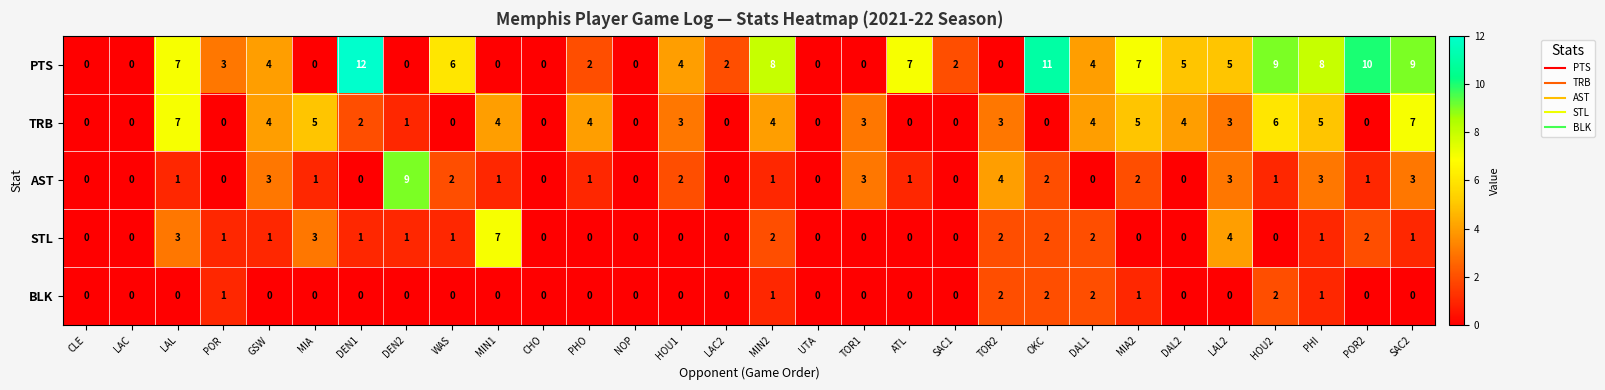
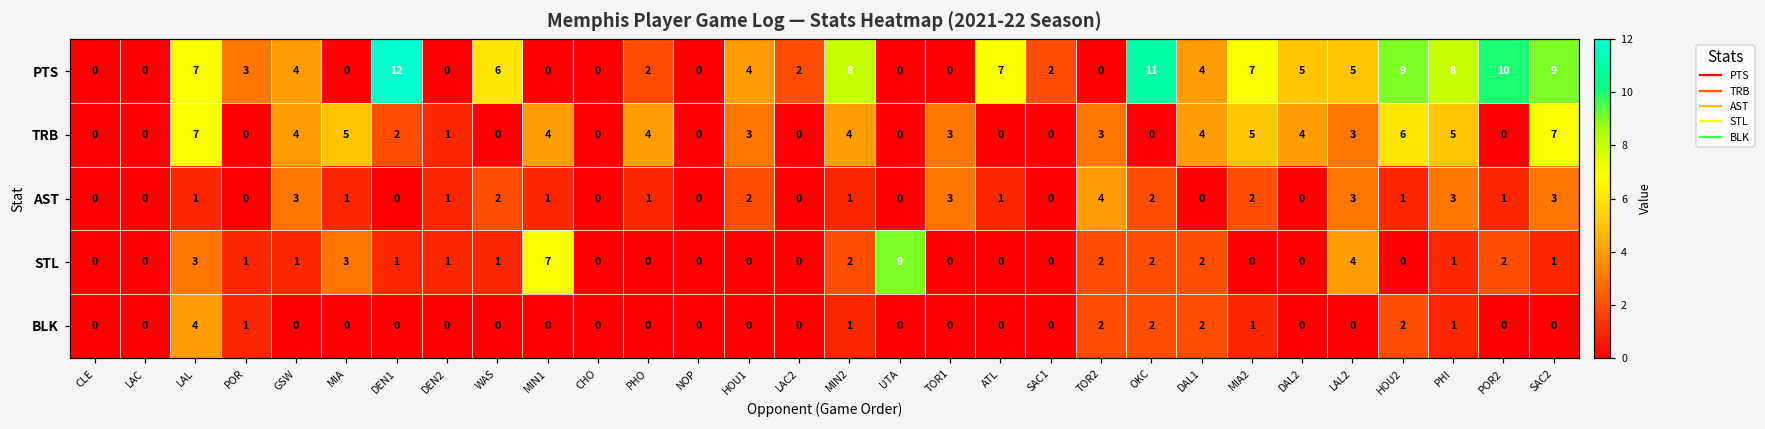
  {
    "PTS": {
      "CLE": 0,
      "LAC": 0,
      "LAL": 7,
      "POR": 3,
      "GSW": 4,
      "MIA": 0,
      "DEN1": 12,
      "DEN2": 0,
      "WAS": 6,
      "MIN1": 0,
      "CHO": 0,
      "PHO": 2,
      "NOP": 0,
      "HOU1": 4,
      "LAC2": 2,
      "MIN2": 8,
      "UTA": 0,
      "TOR1": 0,
      "ATL": 7,
      "SAC1": 2,
      "TOR2": 0,
      "OKC": 11,
      "DAL1": 4,
      "MIA2": 7,
      "DAL2": 5,
      "LAL2": 5,
      "HOU2": 9,
      "PHI": 8,
      "POR2": 10,
      "SAC2": 9
    },
    "TRB": {
      "CLE": 0,
      "LAC": 0,
      "LAL": 7,
      "POR": 0,
      "GSW": 4,
      "MIA": 5,
      "DEN1": 2,
      "DEN2": 1,
      "WAS": 0,
      "MIN1": 4,
      "CHO": 0,
      "PHO": 4,
      "NOP": 0,
      "HOU1": 3,
      "LAC2": 0,
      "MIN2": 4,
      "UTA": 0,
      "TOR1": 3,
      "ATL": 0,
      "SAC1": 0,
      "TOR2": 3,
      "OKC": 0,
      "DAL1": 4,
      "MIA2": 5,
      "DAL2": 4,
      "LAL2": 3,
      "HOU2": 6,
      "PHI": 5,
      "POR2": 0,
      "SAC2": 7
    },
    "AST": {
      "CLE": 0,
      "LAC": 0,
      "LAL": 1,
      "POR": 0,
      "GSW": 3,
      "MIA": 1,
      "DEN1": 0,
-     "DEN2": 9,
+     "DEN2": 1,
      "WAS": 2,
      "MIN1": 1,
      "CHO": 0,
      "PHO": 1,
      "NOP": 0,
      "HOU1": 2,
      "LAC2": 0,
      "MIN2": 1,
      "UTA": 0,
      "TOR1": 3,
      "ATL": 1,
      "SAC1": 0,
      "TOR2": 4,
      "OKC": 2,
      "DAL1": 0,
      "MIA2": 2,
      "DAL2": 0,
      "LAL2": 3,
      "HOU2": 1,
      "PHI": 3,
      "POR2": 1,
      "SAC2": 3
    },
    "STL": {
      "CLE": 0,
      "LAC": 0,
      "LAL": 3,
      "POR": 1,
      "GSW": 1,
      "MIA": 3,
      "DEN1": 1,
      "DEN2": 1,
      "WAS": 1,
      "MIN1": 7,
      "CHO": 0,
      "PHO": 0,
      "NOP": 0,
      "HOU1": 0,
      "LAC2": 0,
      "MIN2": 2,
-     "UTA": 0,
+     "UTA": 9,
      "TOR1": 0,
      "ATL": 0,
      "SAC1": 0,
      "TOR2": 2,
      "OKC": 2,
      "DAL1": 2,
      "MIA2": 0,
      "DAL2": 0,
      "LAL2": 4,
      "HOU2": 0,
      "PHI": 1,
      "POR2": 2,
      "SAC2": 1
    },
    "BLK": {
      "CLE": 0,
      "LAC": 0,
-     "LAL": 0,
+     "LAL": 4,
      "POR": 1,
      "GSW": 0,
      "MIA": 0,
      "DEN1": 0,
      "DEN2": 0,
      "WAS": 0,
      "MIN1": 0,
      "CHO": 0,
      "PHO": 0,
      "NOP": 0,
      "HOU1": 0,
      "LAC2": 0,
      "MIN2": 1,
      "UTA": 0,
      "TOR1": 0,
      "ATL": 0,
      "SAC1": 0,
      "TOR2": 2,
      "OKC": 2,
      "DAL1": 2,
      "MIA2": 1,
      "DAL2": 0,
      "LAL2": 0,
      "HOU2": 2,
      "PHI": 1,
      "POR2": 0,
      "SAC2": 0
    }
  }
